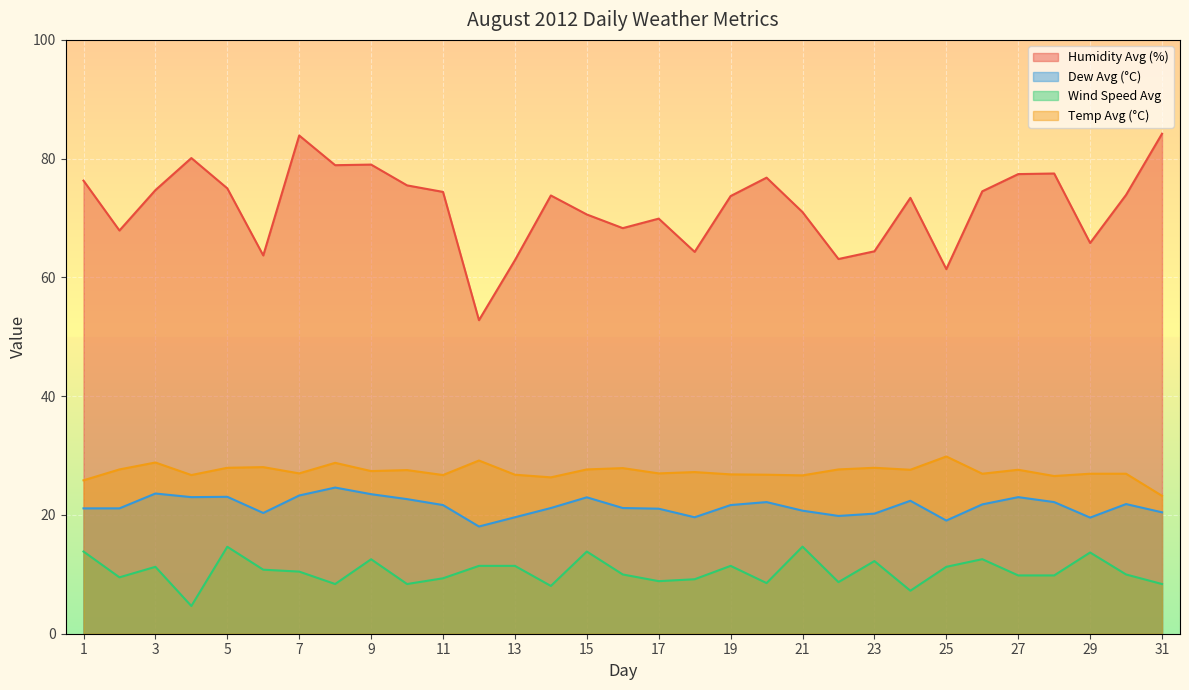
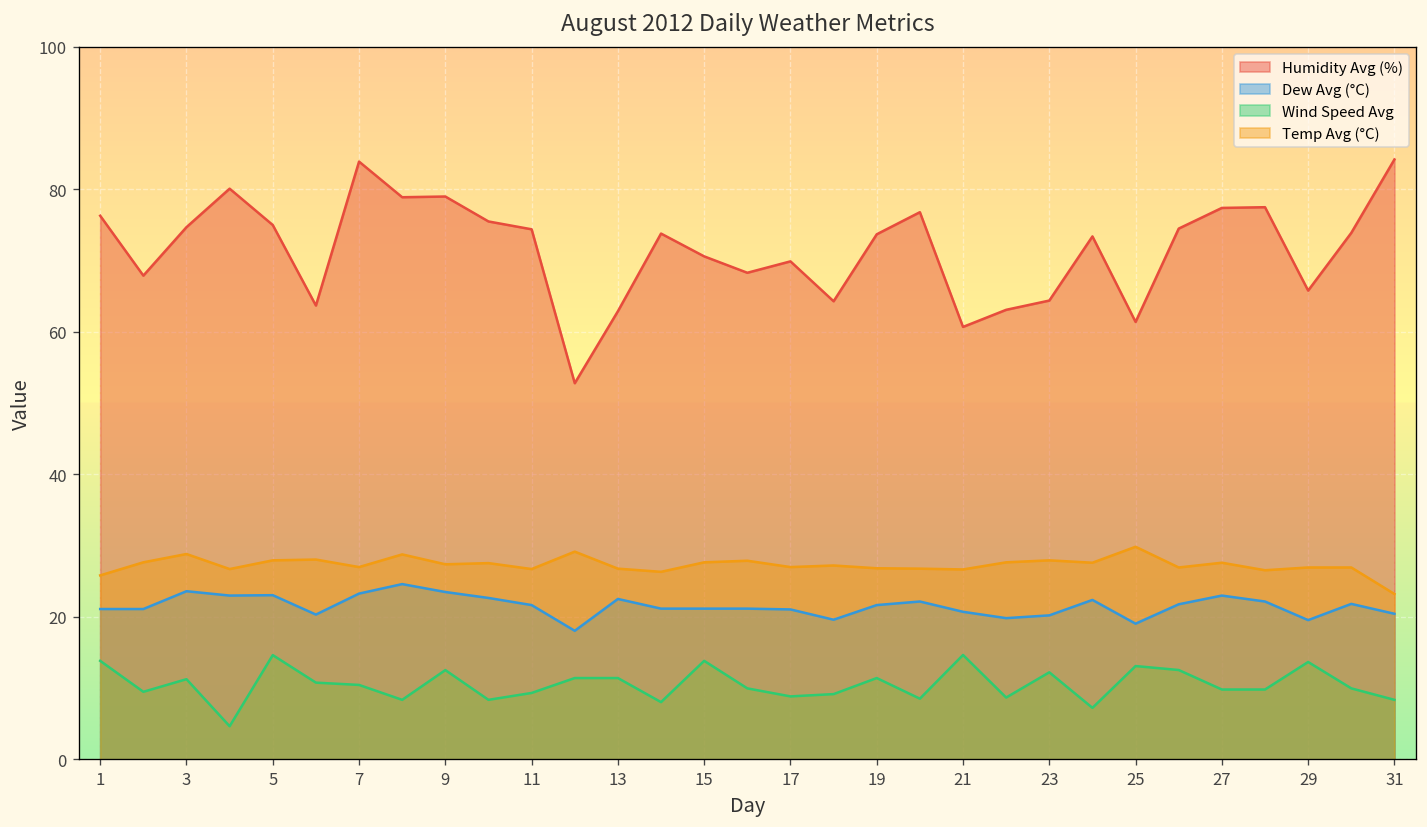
  {
    "Humidity Avg (%)": {
      "1": 76,
      "3": 75,
      "5": 75,
      "7": 84,
      "9": 79,
      "11": 74,
      "13": 63,
      "15": 71,
      "17": 70,
      "19": 74,
-     "21": 71,
+     "21": 61,
      "23": 64,
      "25": 61,
      "27": 77,
      "29": 66,
      "31": 84
    },
    "Dew Avg (°C)": {
      "1": 21,
      "3": 24,
      "5": 23,
      "7": 23,
      "9": 24,
      "11": 22,
-     "13": 20,
-     "15": 23,
+     "13": 23,
+     "15": 21,
      "17": 21,
      "19": 22,
      "21": 21,
      "23": 20,
      "25": 19,
      "27": 23,
      "29": 20,
      "31": 20
    },
    "Wind Speed Avg": {
      "1": 14,
      "3": 11,
      "5": 15,
      "7": 10,
      "9": 13,
      "11": 9,
      "13": 11,
      "15": 14,
      "17": 9,
      "19": 11,
      "21": 15,
      "23": 12,
-     "25": 11,
+     "25": 13,
      "27": 10,
      "29": 14,
      "31": 8
    },
    "Temp Avg (°C)": {
      "1": 26,
      "3": 29,
      "5": 28,
      "7": 27,
      "9": 27,
      "11": 27,
      "13": 27,
      "15": 28,
      "17": 27,
      "19": 27,
      "21": 27,
      "23": 28,
      "25": 30,
      "27": 28,
      "29": 27,
      "31": 23
    }
  }
